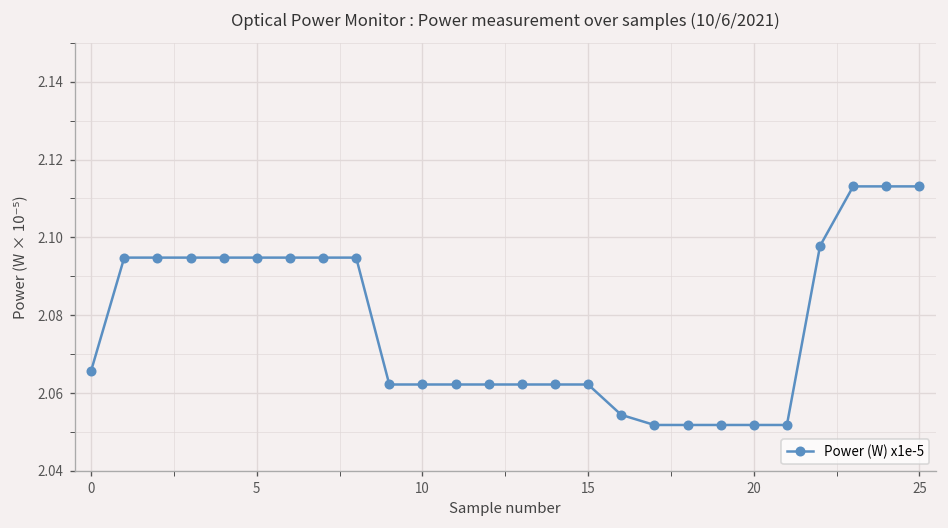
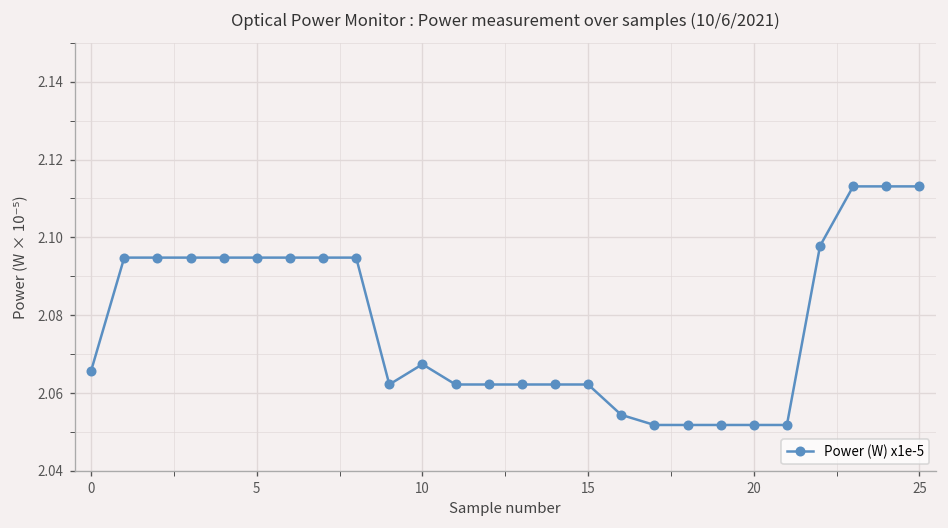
  {
    "0": 2.066,
    "5": 2.095,
-   "10": 2.062,
+   "10": 2.067,
    "15": 2.062,
    "20": 2.052,
    "25": 2.113
  }
